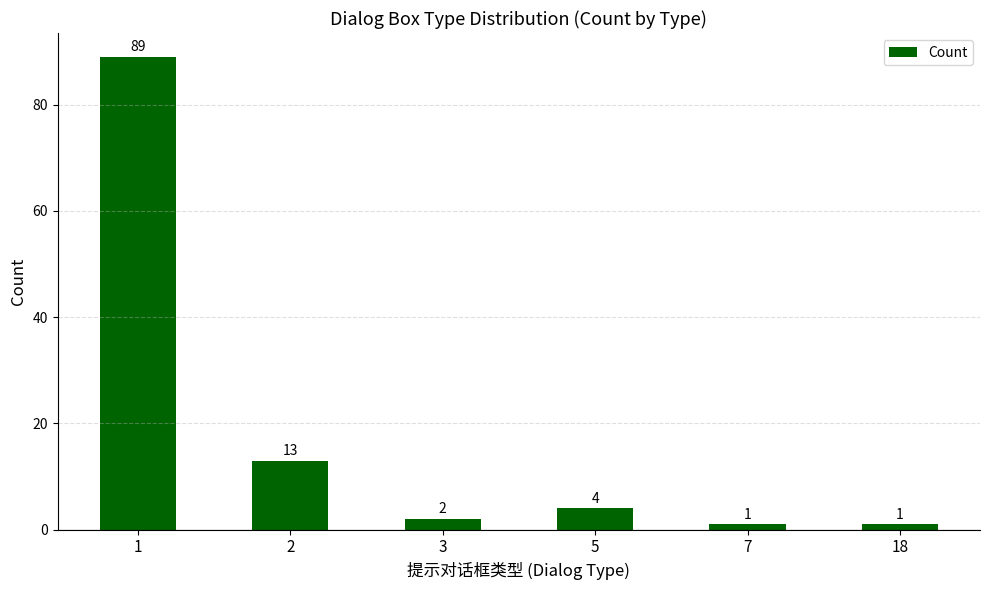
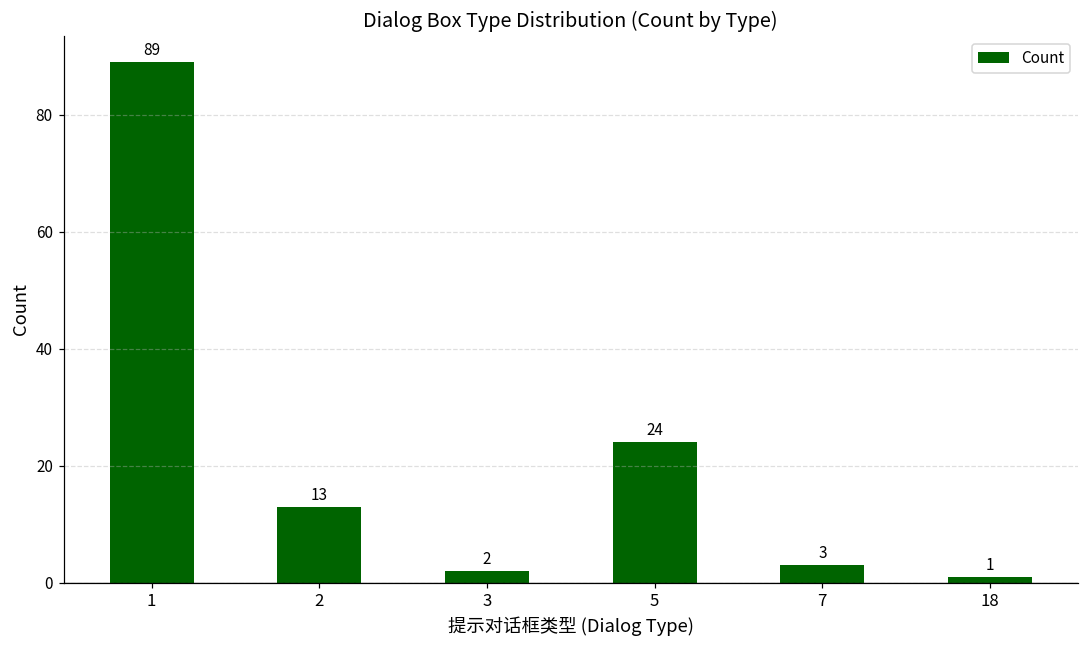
  {
    "1": 89,
    "2": 13,
    "3": 2,
-   "5": 4,
-   "7": 1,
+   "5": 24,
+   "7": 3,
    "18": 1
  }
